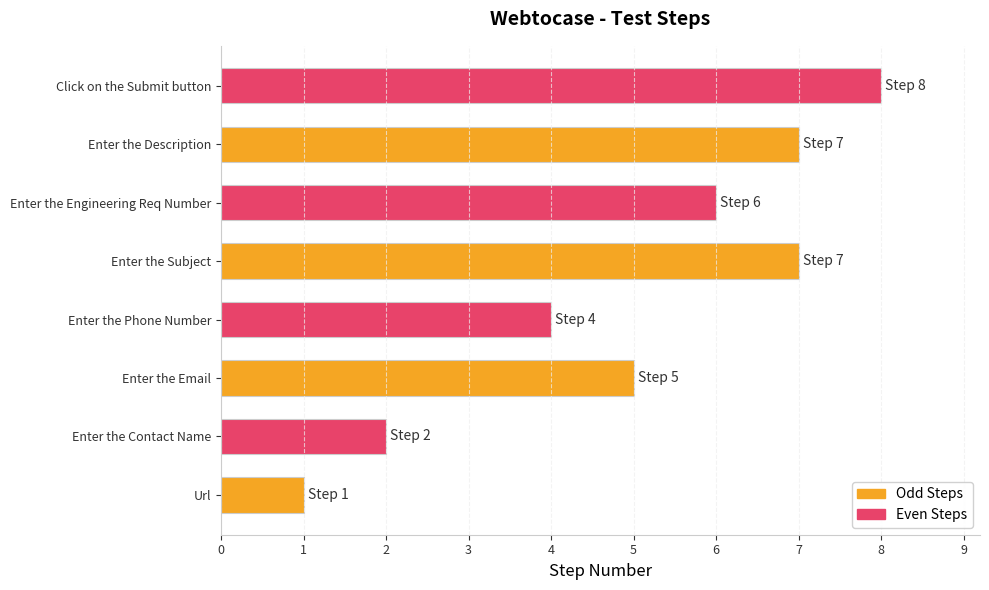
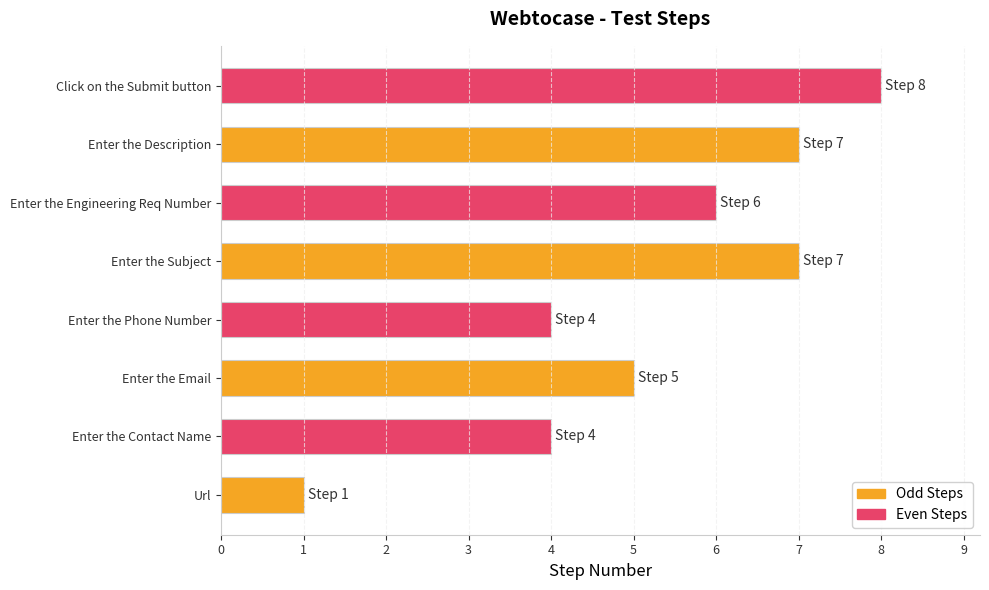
  {
    "Click on the Submit button": 8,
    "Enter the Description": 7,
    "Enter the Engineering Req Number": 6,
    "Enter the Subject": 7,
    "Enter the Phone Number": 4,
    "Enter the Email": 5,
-   "Enter the Contact Name": 2,
+   "Enter the Contact Name": 4,
    "Url": 1
  }
